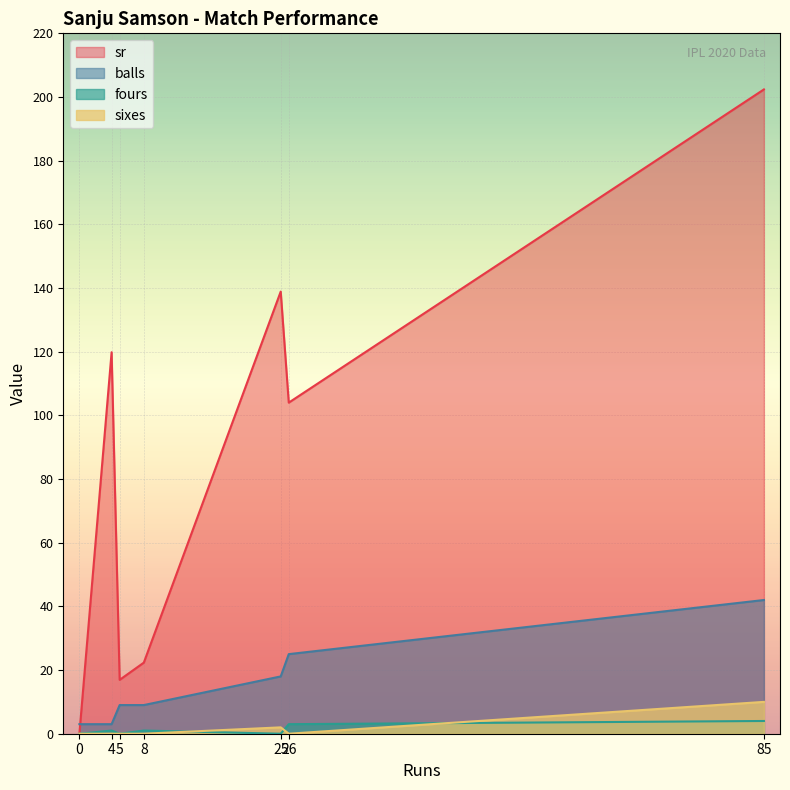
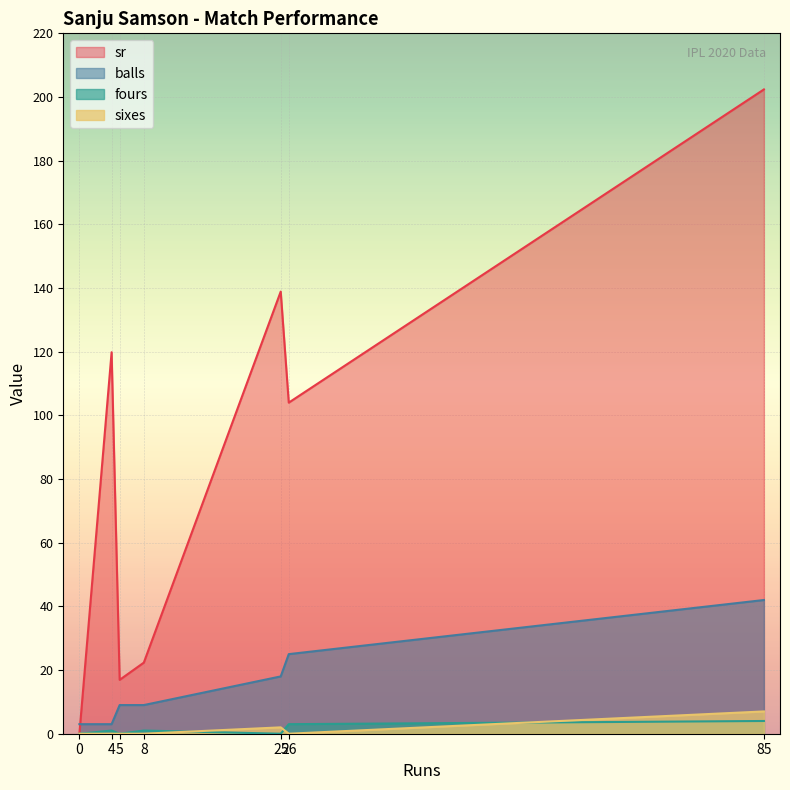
  {
    "sr": {
      "4": 120,
      "5": 17,
      "8": 22,
      "85": 202
    },
    "sixes": {
      "4": 0,
      "8": 0,
-     "85": 10
+     "85": 7
    }
  }
